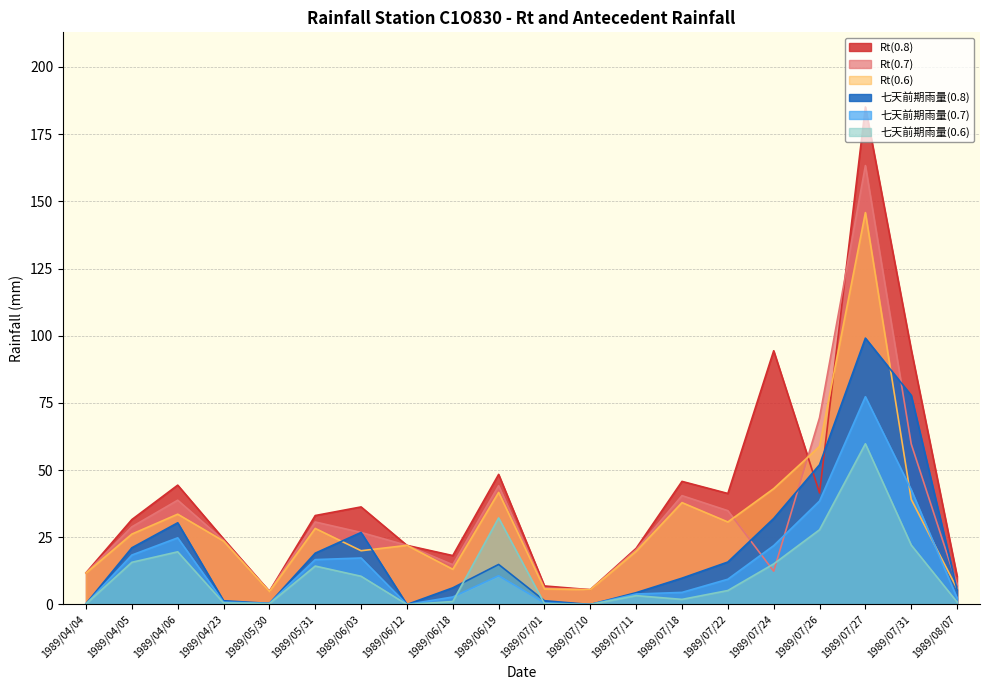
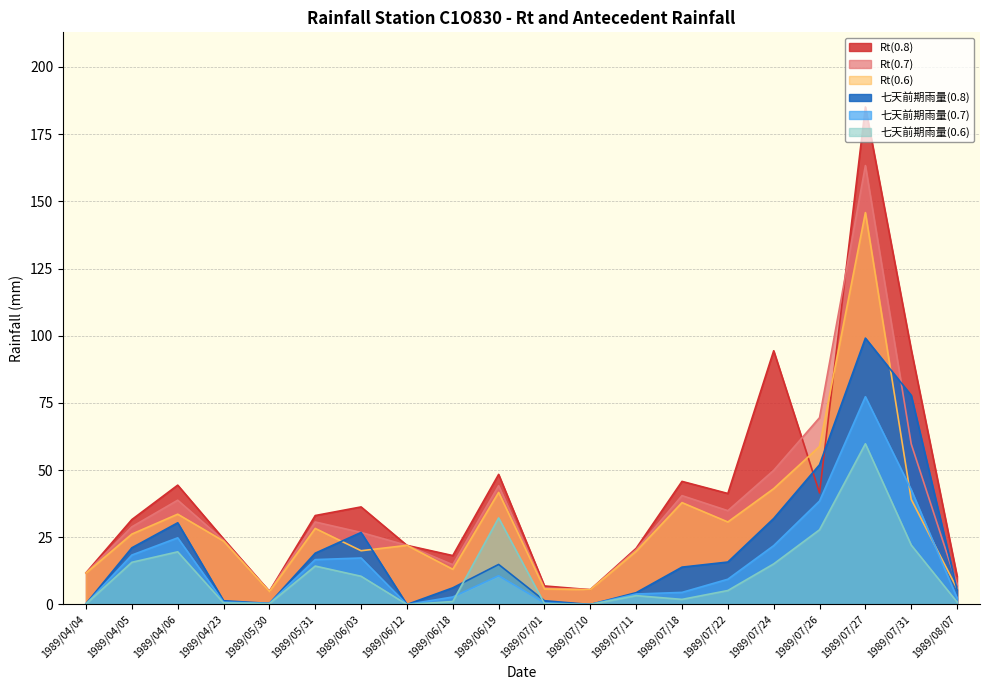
  {
    "Rt(0.8)": {
      "1989/04/05": 32,
      "1989/04/06": 44,
      "1989/05/31": 33,
      "1989/06/03": 36,
      "1989/06/18": 18,
      "1989/06/19": 48,
      "1989/07/18": 46,
      "1989/07/22": 41,
      "1989/07/24": 94,
      "1989/07/26": 42,
      "1989/07/31": 95,
      "1989/08/07": 11
    },
    "Rt(0.7)": {
      "1989/04/05": 29,
      "1989/04/06": 39,
      "1989/05/31": 31,
      "1989/06/18": 15,
      "1989/06/19": 44,
      "1989/07/18": 41,
      "1989/07/22": 35,
-     "1989/07/24": 12,
+     "1989/07/24": 50,
      "1989/07/26": 70,
      "1989/07/27": 163,
      "1989/07/31": 60,
      "1989/08/07": 7
    },
    "Rt(0.6)": {
      "1989/04/05": 26,
      "1989/04/06": 34,
      "1989/05/31": 28,
      "1989/06/03": 20,
      "1989/06/18": 13,
      "1989/06/19": 42,
      "1989/07/18": 38,
      "1989/07/22": 31,
      "1989/07/24": 43,
      "1989/07/26": 59,
      "1989/07/27": 146,
      "1989/07/31": 39
    },
    "七天前期雨量(0.8)": {
      "1989/04/05": 21,
      "1989/04/06": 30,
      "1989/05/31": 19,
      "1989/06/18": 6,
      "1989/06/19": 15,
-     "1989/07/18": 10,
+     "1989/07/18": 14,
      "1989/07/22": 16,
      "1989/07/24": 32,
      "1989/07/26": 52,
      "1989/07/27": 99,
      "1989/07/31": 78
    },
    "七天前期雨量(0.7)": {
      "1989/04/05": 18,
      "1989/04/06": 25,
      "1989/05/31": 17,
      "1989/06/03": 17,
      "1989/06/18": 3,
      "1989/06/19": 11,
      "1989/07/18": 5,
      "1989/07/22": 9,
      "1989/07/24": 22,
      "1989/07/26": 39,
      "1989/07/27": 77,
      "1989/07/31": 43,
      "1989/08/07": 2
    },
    "七天前期雨量(0.6)": {
      "1989/04/05": 16,
      "1989/04/06": 20,
      "1989/05/31": 14,
      "1989/06/03": 11,
      "1989/06/18": 1,
      "1989/06/19": 32,
      "1989/07/18": 2,
      "1989/07/22": 5,
      "1989/07/24": 15,
      "1989/07/26": 28,
      "1989/07/27": 60,
      "1989/07/31": 22,
      "1989/08/07": 1
    }
  }
